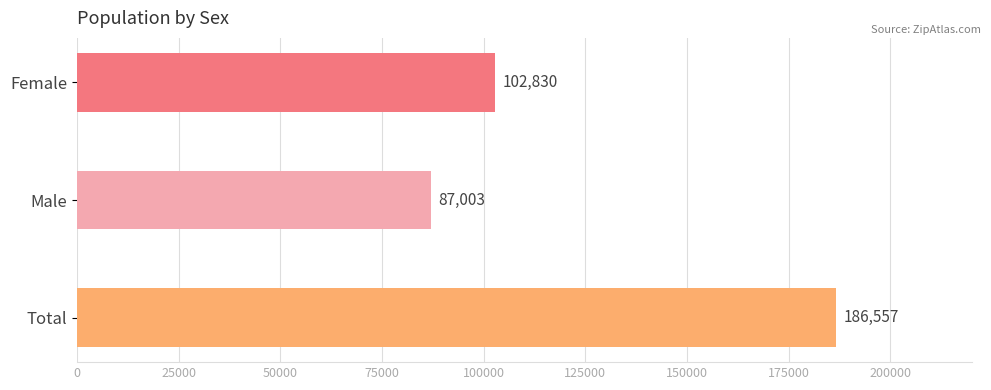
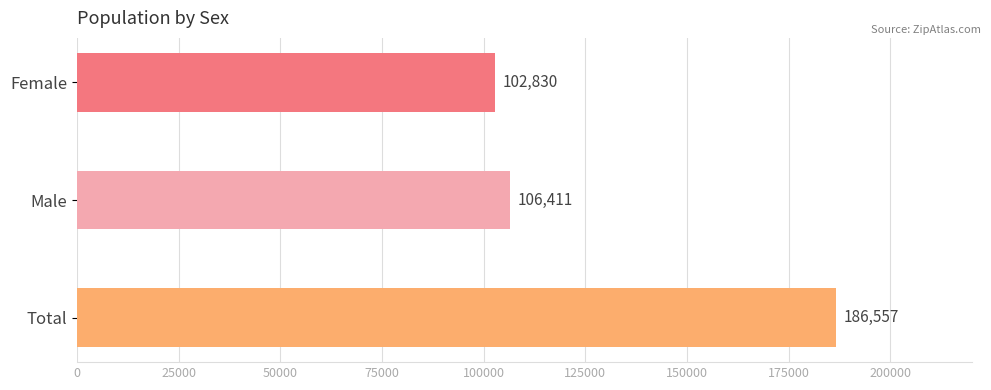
  {
    "Female": "102,830",
-   "Male": "87,003",
+   "Male": "106,411",
    "Total": "186,557"
  }
